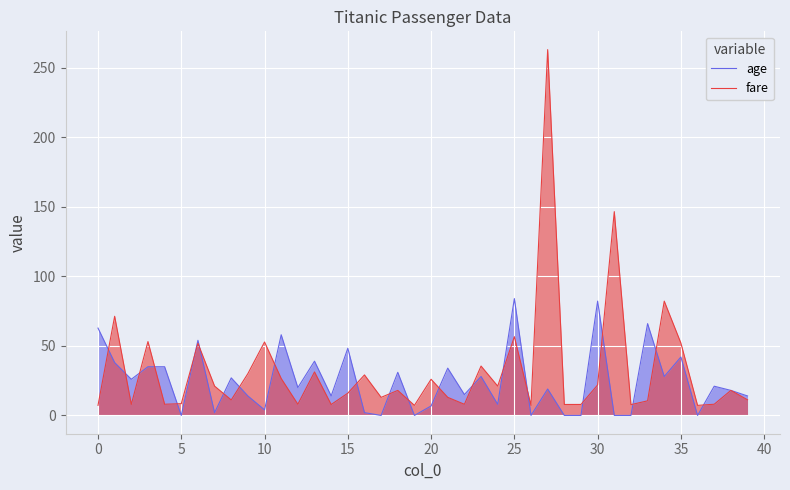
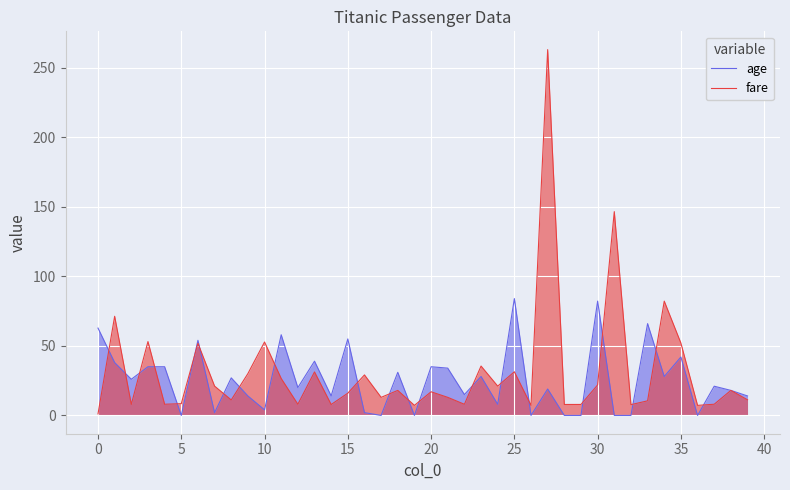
  {
    "age": {
      "0": 63,
      "5": 0,
      "10": 4,
-     "15": 48,
-     "20": 7,
+     "15": 55,
+     "20": 35,
      "25": 84,
      "30": 82,
      "35": 42
    },
    "fare": {
-     "0": 7,
+     "0": 1,
      "5": 8,
      "10": 53,
      "15": 16,
-     "20": 26,
-     "25": 57,
+     "20": 17,
+     "25": 31,
      "30": 22,
      "35": 52
    }
  }
